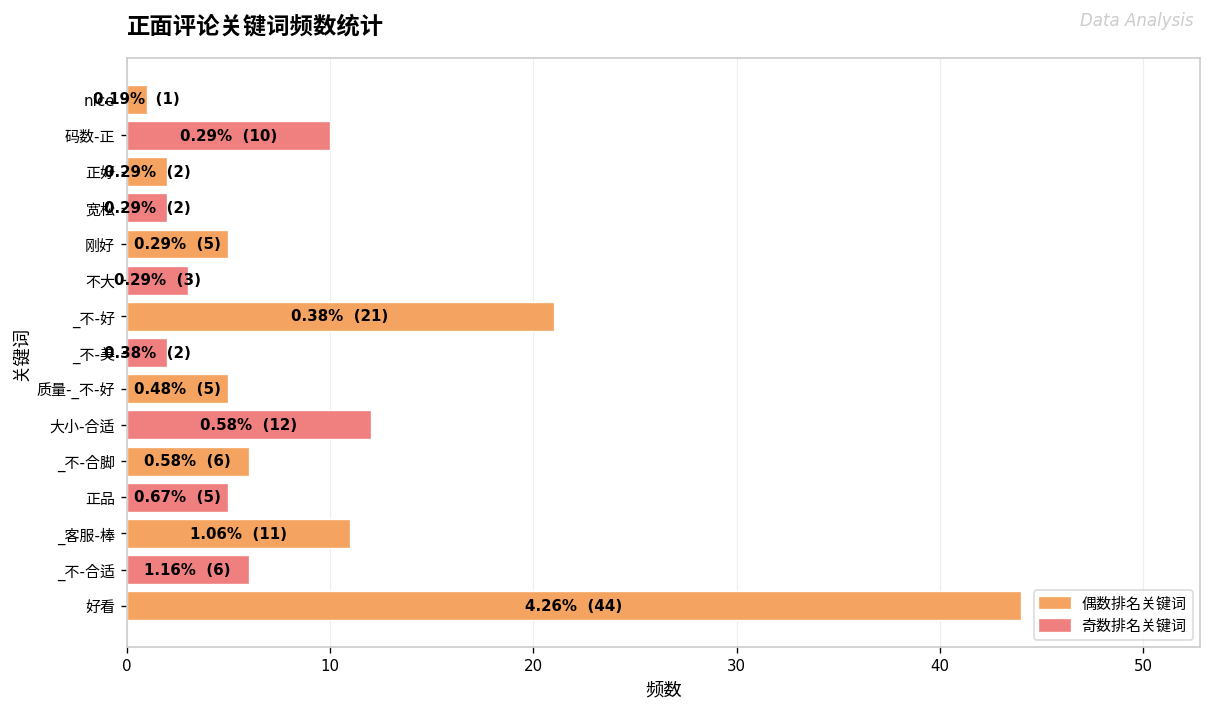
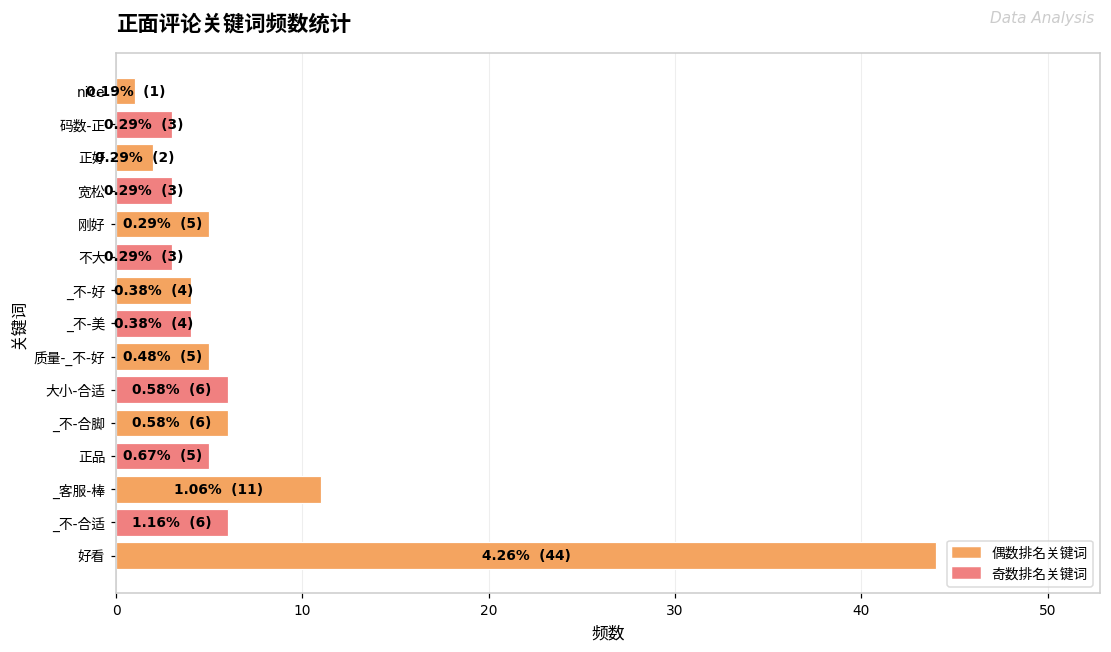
  {
    "nice": "(1)",
-   "码数-正": "(10)",
+   "码数-正": "(3)",
    "正好": "(2)",
-   "宽松": "(2)",
+   "宽松": "(3)",
    "刚好": "(5)",
    "不大": "(3)",
-   "_不-好": "(21)",
-   "_不-美": "(2)",
+   "_不-好": "(4)",
+   "_不-美": "(4)",
    "质量-_不-好": "(5)",
-   "大小-合适": "(12)",
+   "大小-合适": "(6)",
    "_不-合脚": "(6)",
    "正品": "(5)",
    "_客服-棒": "(11)",
    "_不-合适": "(6)",
    "好看": "(44)"
  }
